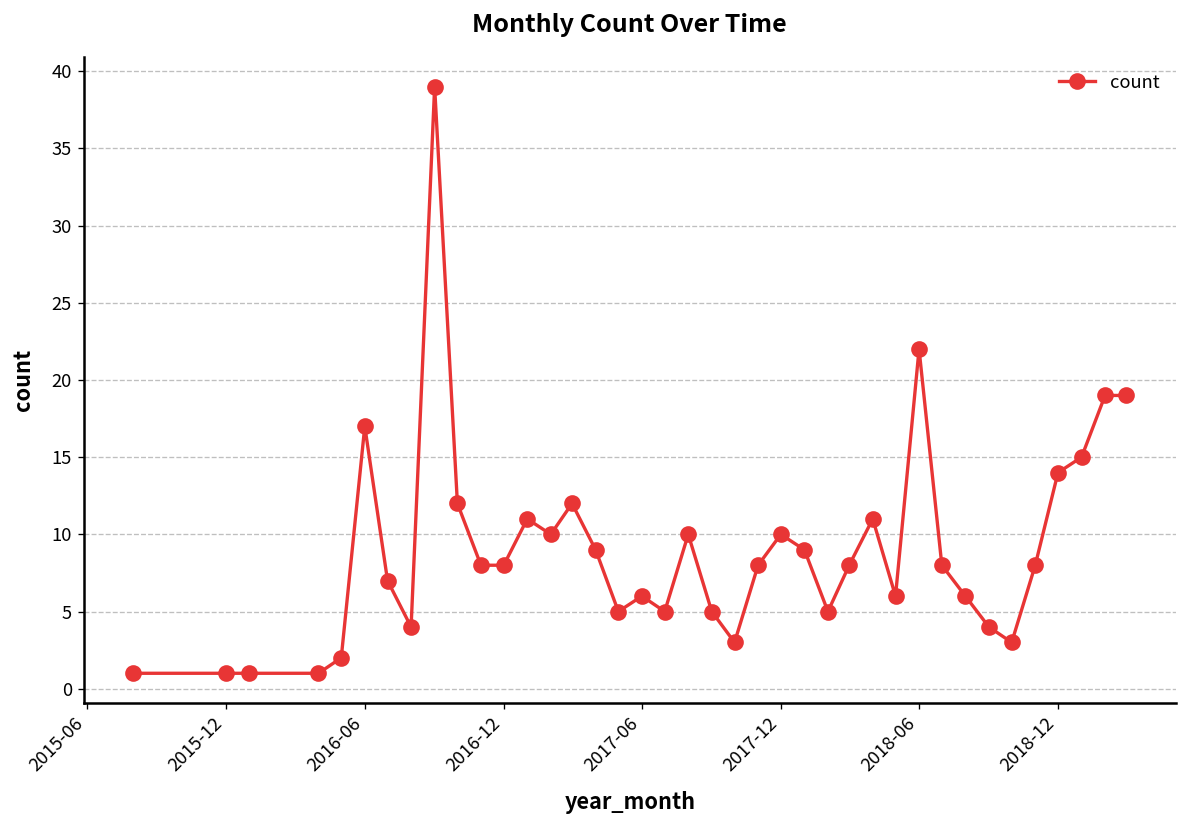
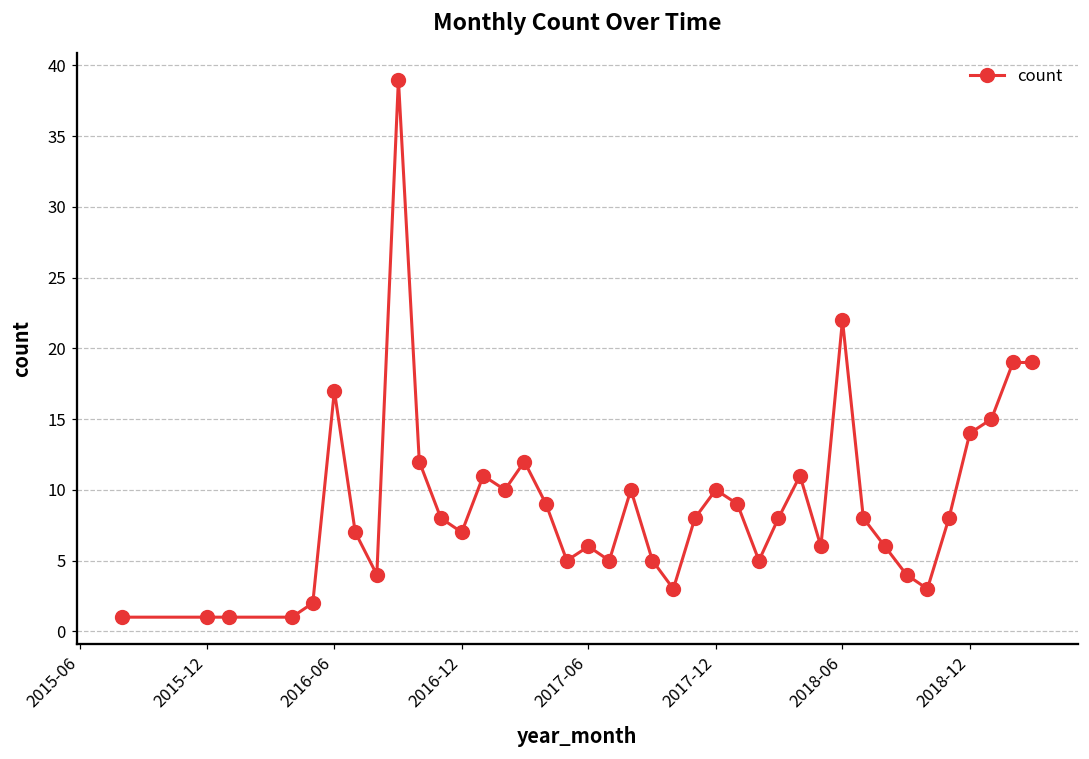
  {
    "2015-12": 1,
    "2016-06": 17,
-   "2016-12": 8,
+   "2016-12": 7,
    "2017-06": 6,
    "2017-12": 10,
    "2018-06": 22,
    "2018-12": 14
  }
